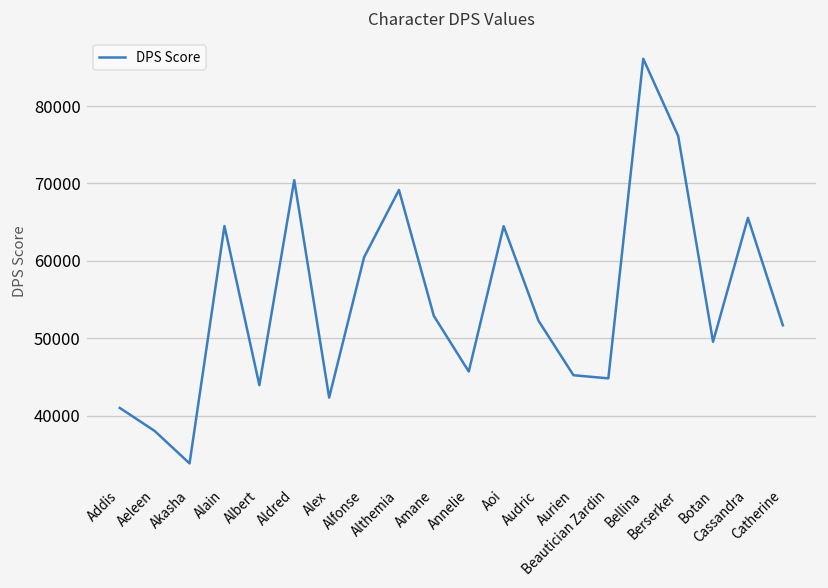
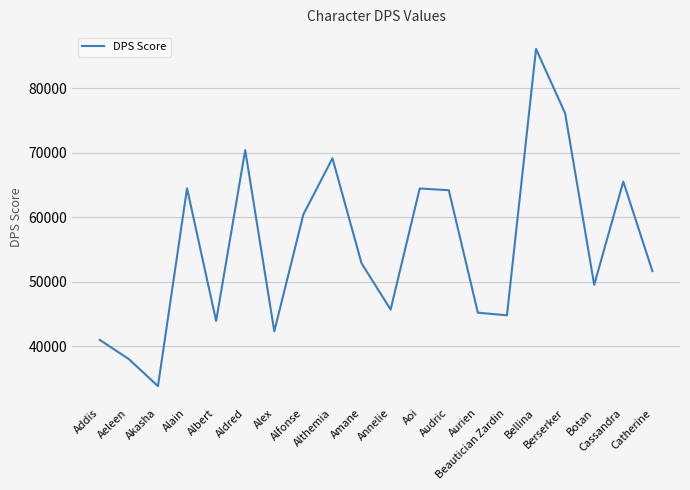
  {
    "Addis": 41000,
    "Aeleen": 38000,
    "Akasha": 34000,
    "Alain": 65000,
    "Albert": 44000,
    "Aldred": 70000,
    "Alex": 42000,
    "Alfonse": 60000,
    "Althemia": 69000,
    "Amane": 53000,
    "Annelie": 46000,
    "Aoi": 64000,
-   "Audric": 52000,
+   "Audric": 64000,
    "Aurien": 45000,
    "Beautician Zardin": 45000,
    "Bellina": 86000,
    "Berserker": 76000,
    "Botan": 50000,
    "Cassandra": 66000,
    "Catherine": 52000
  }
